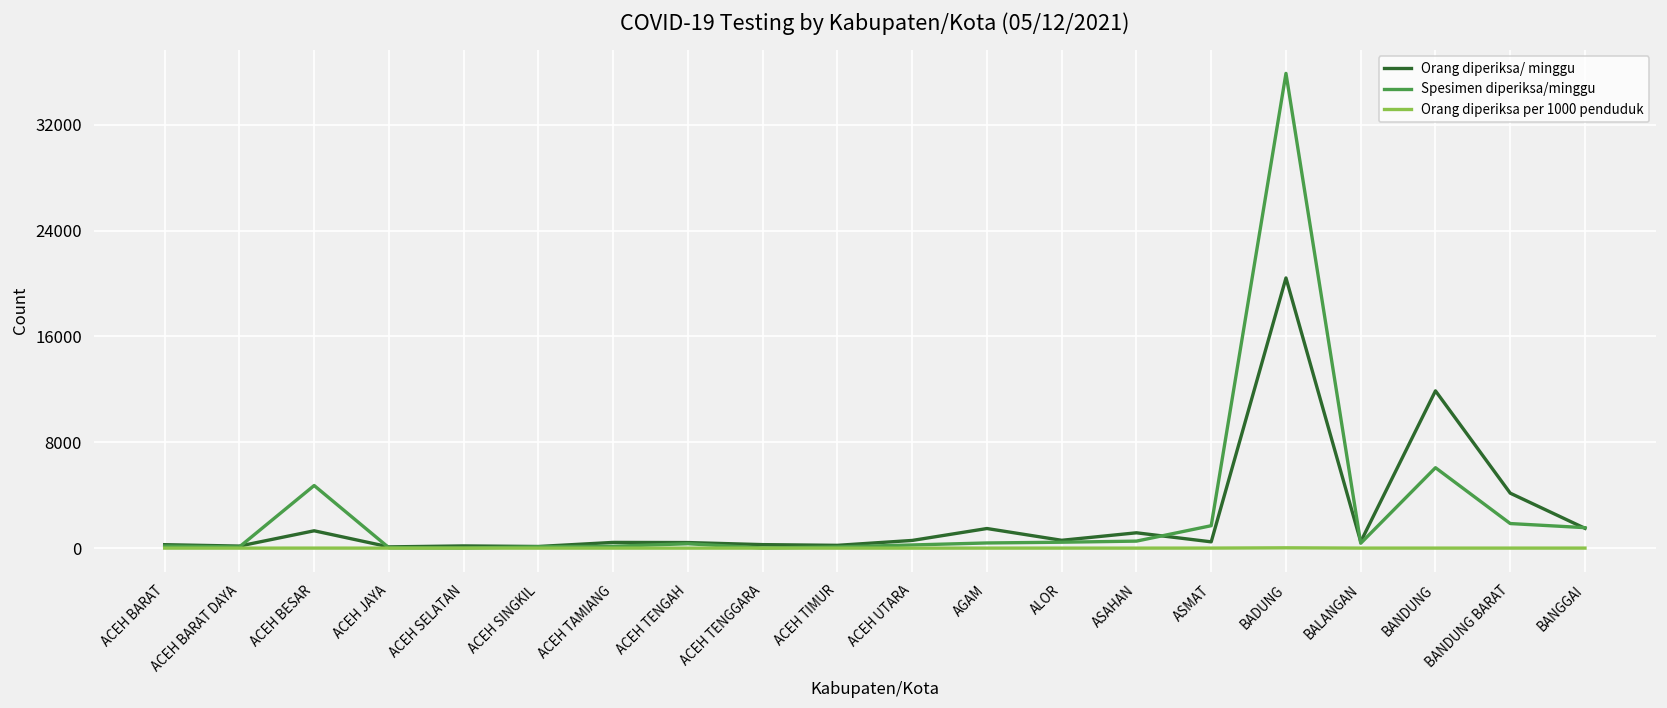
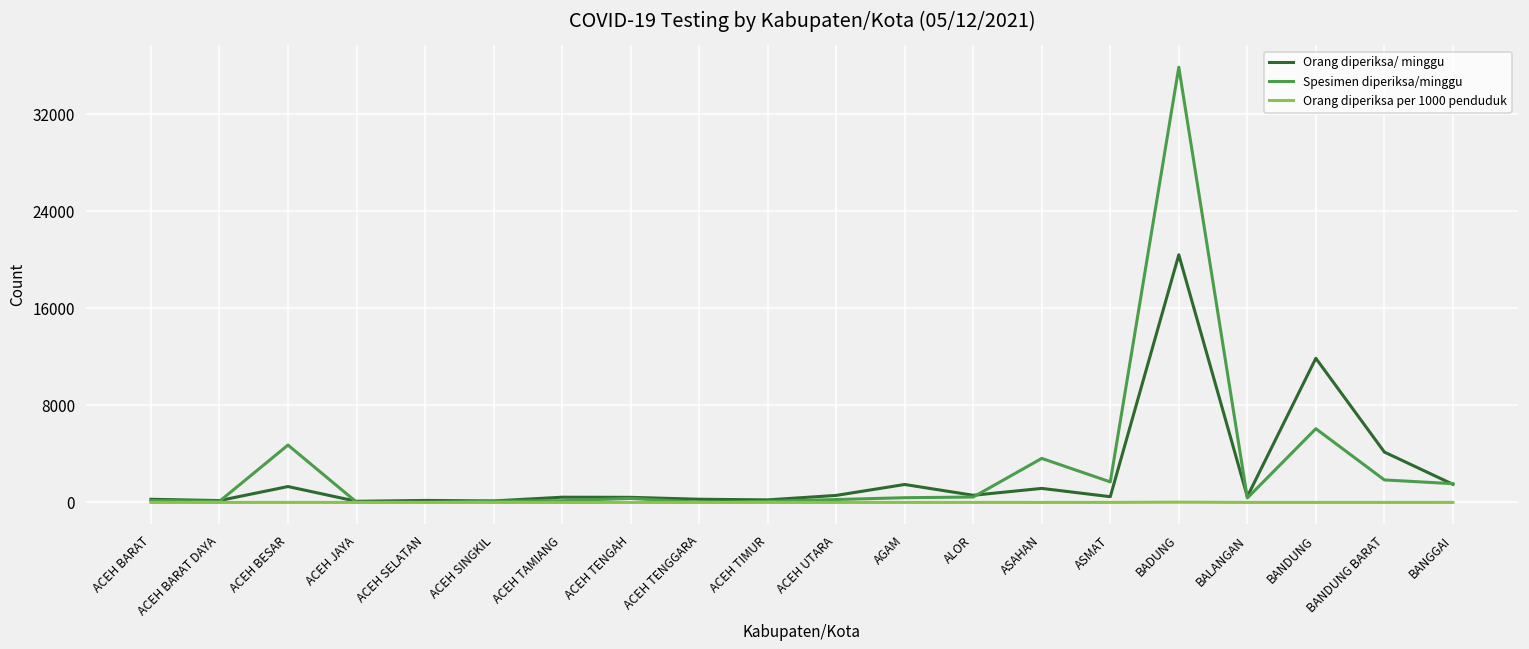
  {
    "Orang diperiksa/ minggu": {
      "ACEH BESAR": 1300,
      "ACEH TAMIANG": 400,
      "ACEH TENGGARA": 300,
      "ACEH UTARA": 600,
      "AGAM": 1500,
      "ASAHAN": 1200,
      "ASMAT": 500,
      "BADUNG": 20400,
      "BANDUNG": 11900,
      "BANDUNG BARAT": 4200
    },
    "Spesimen diperiksa/minggu": {
      "ACEH BESAR": 4700,
      "ACEH UTARA": 200,
      "AGAM": 400,
-     "ASAHAN": 500,
+     "ASAHAN": 3600,
      "ASMAT": 1700,
      "BADUNG": 35900,
      "BANDUNG": 6100,
      "BANDUNG BARAT": 1900
    },
    "Orang diperiksa per 1000 penduduk": {
      "ACEH BESAR": 0,
      "ACEH TENGAH": 0,
      "ACEH UTARA": 0,
      "AGAM": 0,
      "ALOR": 0,
      "ASAHAN": 0,
      "ASMAT": 0,
      "BADUNG": 0,
      "BALANGAN": 0,
      "BANDUNG": 0,
      "BANDUNG BARAT": 0,
      "BANGGAI": 0
    }
  }
